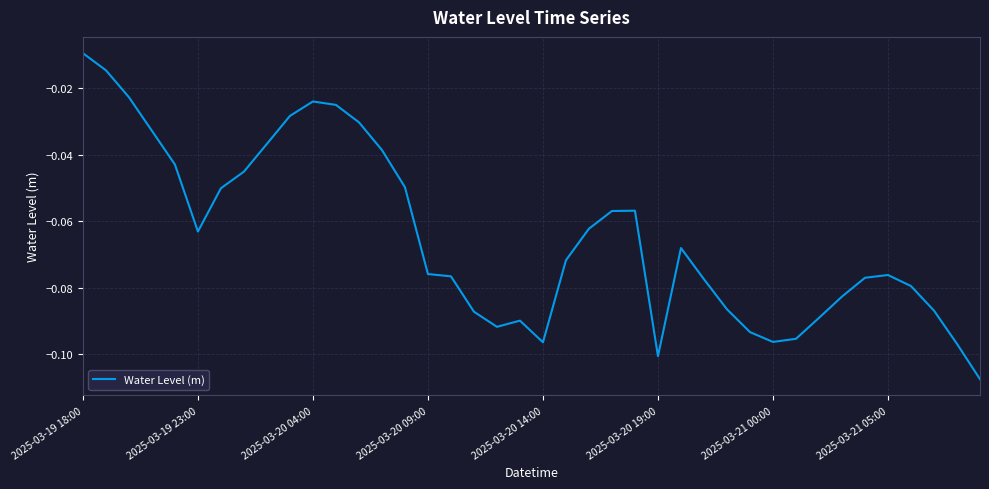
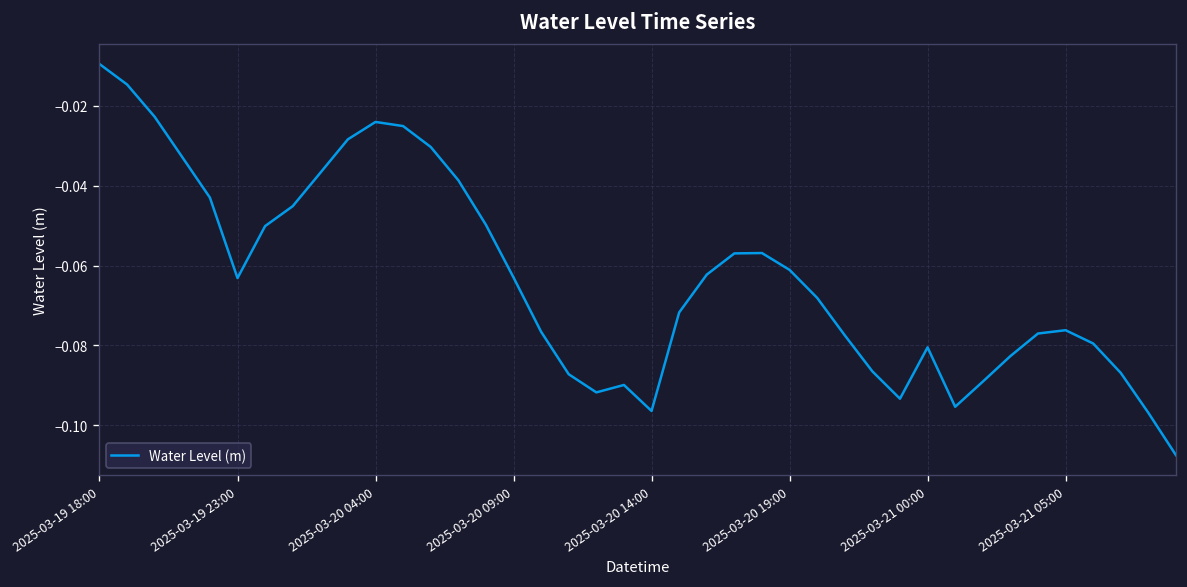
  {
    "2025-03-19 18:00": -0.010,
    "2025-03-19 23:00": -0.063,
    "2025-03-20 04:00": -0.024,
-   "2025-03-20 09:00": -0.076,
+   "2025-03-20 09:00": -0.063,
    "2025-03-20 14:00": -0.096,
-   "2025-03-20 19:00": -0.101,
-   "2025-03-21 00:00": -0.096,
+   "2025-03-20 19:00": -0.061,
+   "2025-03-21 00:00": -0.080,
    "2025-03-21 05:00": -0.076
  }
